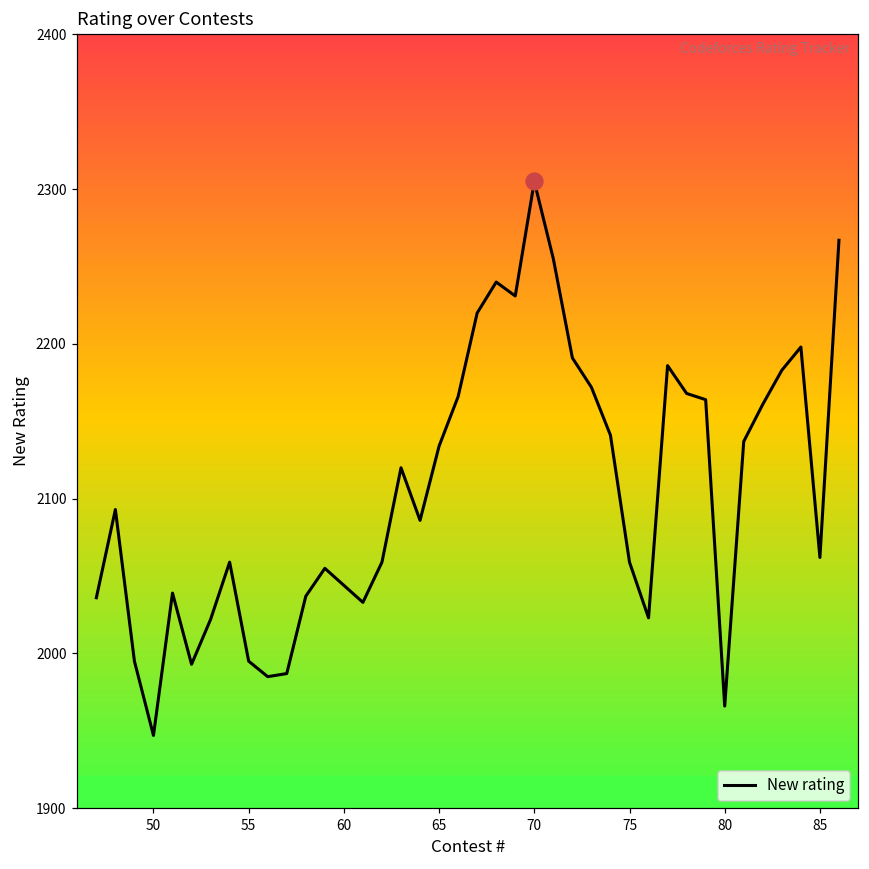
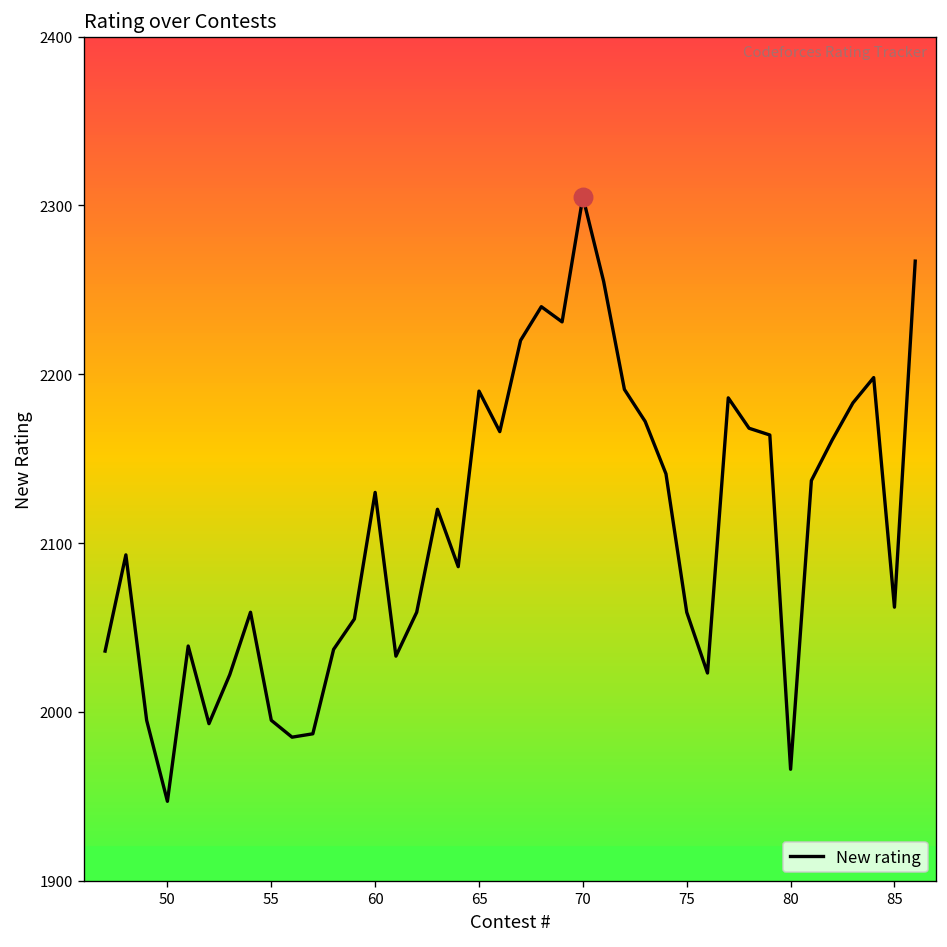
  {
    "New rating": {
      "50": 1947,
      "55": 1995,
-     "60": 2044,
-     "65": 2134,
+     "60": 2130,
+     "65": 2190,
      "75": 2059,
      "80": 1966,
      "85": 2062
    }
  }
